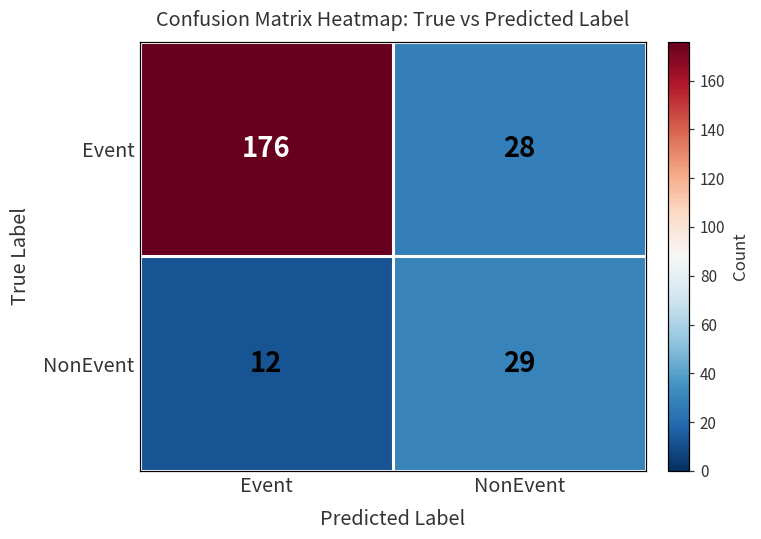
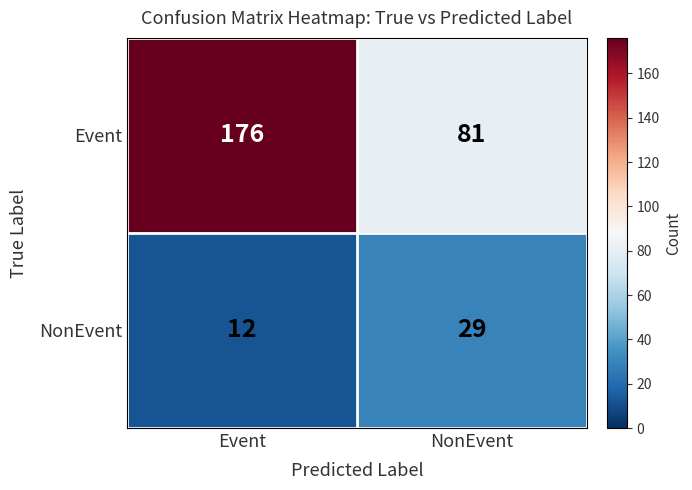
  {
    "Event": {
      "Event": 176,
-     "NonEvent": 28
+     "NonEvent": 81
    },
    "NonEvent": {
      "Event": 12,
      "NonEvent": 29
    }
  }
